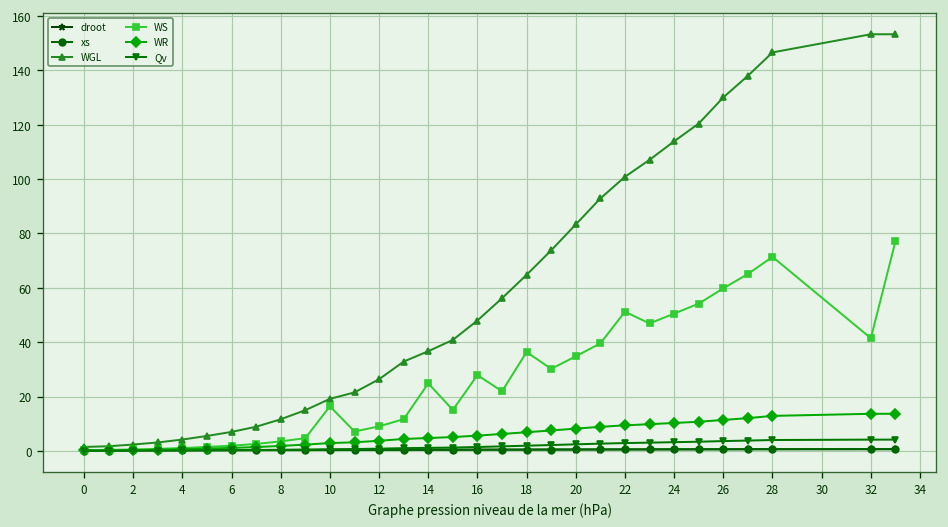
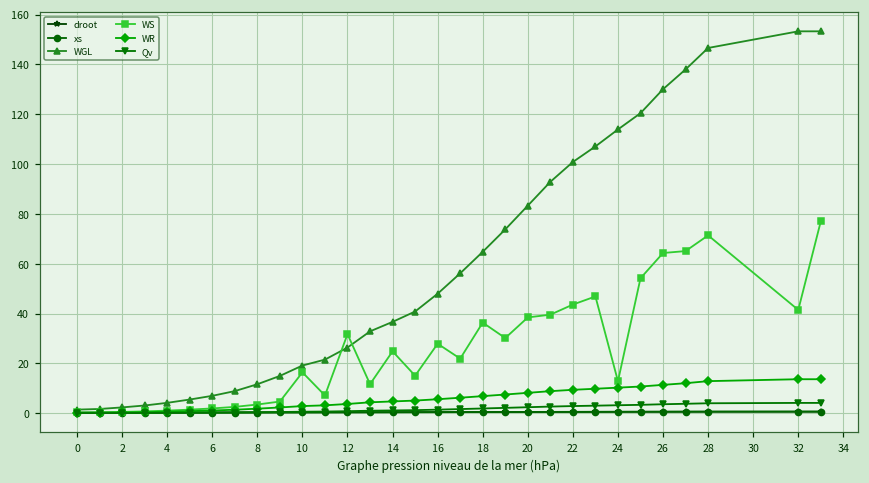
  {
    "WS": {
      "8": 3,
      "10": 16,
-     "12": 9,
+     "12": 32,
      "14": 25,
      "16": 28,
      "18": 36,
-     "20": 35,
-     "22": 51,
-     "24": 51,
-     "26": 60,
+     "20": 38,
+     "22": 44,
+     "24": 13,
+     "26": 64,
      "28": 71,
      "32": 41
    }
  }
